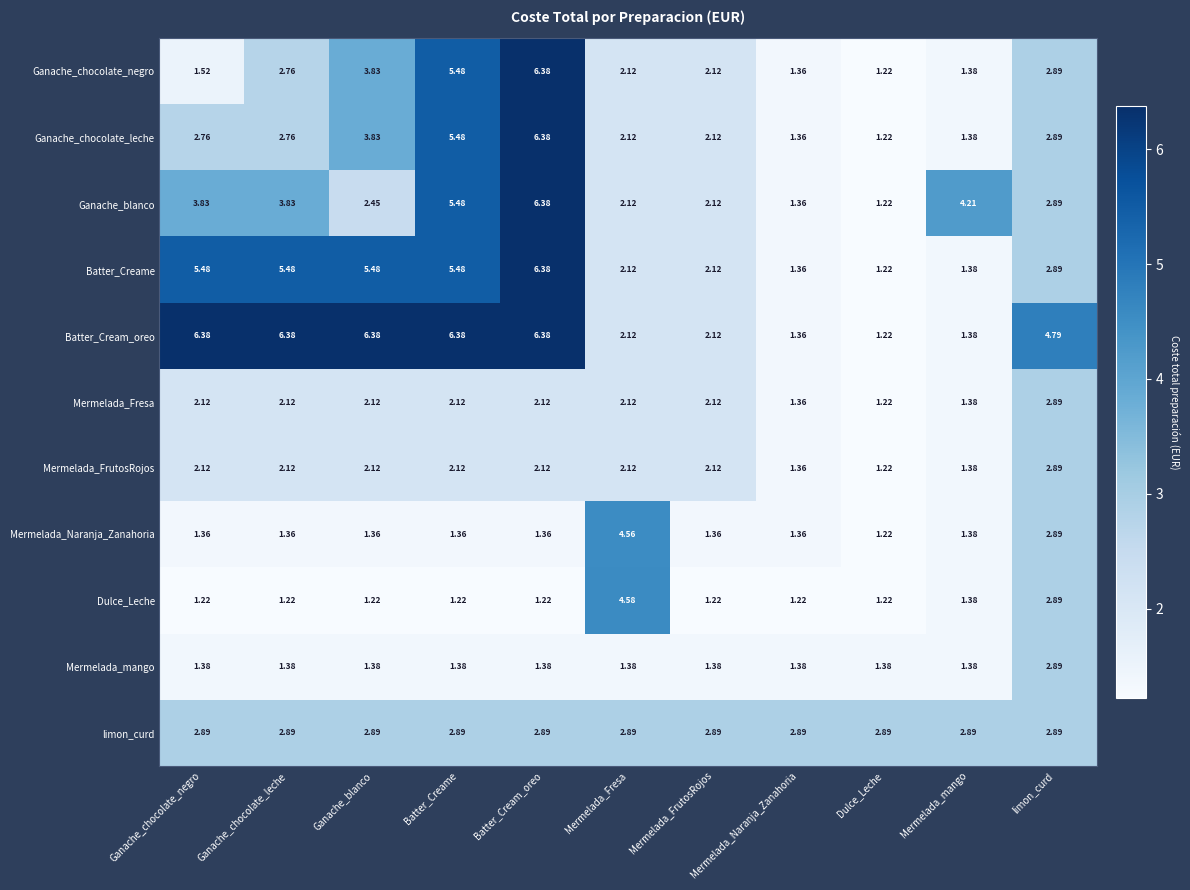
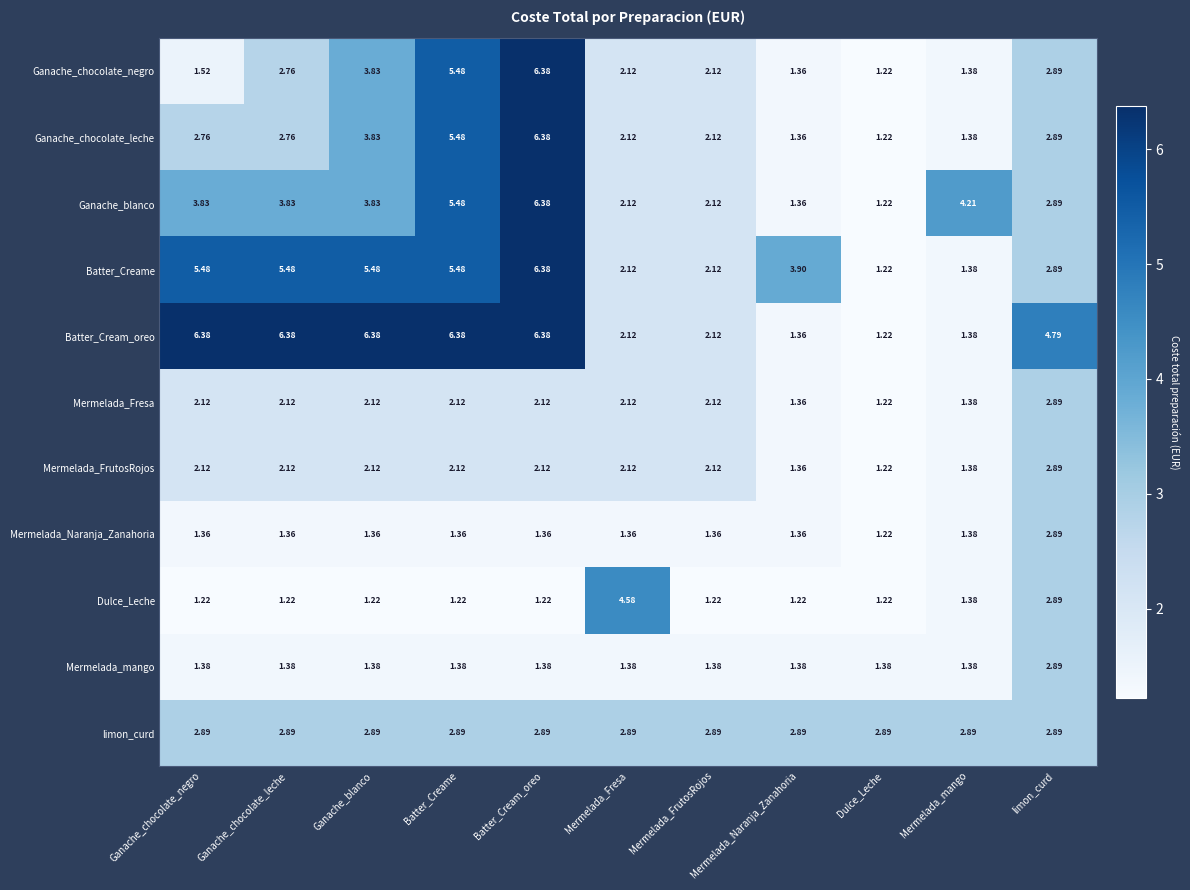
  {
    "Ganache_chocolate_negro": {
      "Ganache_chocolate_negro": 1.52,
      "Ganache_chocolate_leche": 2.76,
      "Ganache_blanco": 3.83,
      "Batter_Creame": 5.48,
      "Batter_Cream_oreo": 6.38,
      "Mermelada_Fresa": 2.12,
      "Mermelada_FrutosRojos": 2.12,
      "Mermelada_Naranja_Zanahoria": 1.36,
      "Dulce_Leche": 1.22,
      "Mermelada_mango": 1.38,
      "limon_curd": 2.89
    },
    "Ganache_chocolate_leche": {
      "Ganache_chocolate_negro": 2.76,
      "Ganache_chocolate_leche": 2.76,
      "Ganache_blanco": 3.83,
      "Batter_Creame": 5.48,
      "Batter_Cream_oreo": 6.38,
      "Mermelada_Fresa": 2.12,
      "Mermelada_FrutosRojos": 2.12,
      "Mermelada_Naranja_Zanahoria": 1.36,
      "Dulce_Leche": 1.22,
      "Mermelada_mango": 1.38,
      "limon_curd": 2.89
    },
    "Ganache_blanco": {
      "Ganache_chocolate_negro": 3.83,
      "Ganache_chocolate_leche": 3.83,
-     "Ganache_blanco": 2.45,
+     "Ganache_blanco": 3.83,
      "Batter_Creame": 5.48,
      "Batter_Cream_oreo": 6.38,
      "Mermelada_Fresa": 2.12,
      "Mermelada_FrutosRojos": 2.12,
      "Mermelada_Naranja_Zanahoria": 1.36,
      "Dulce_Leche": 1.22,
      "Mermelada_mango": 4.21,
      "limon_curd": 2.89
    },
    "Batter_Creame": {
      "Ganache_chocolate_negro": 5.48,
      "Ganache_chocolate_leche": 5.48,
      "Ganache_blanco": 5.48,
      "Batter_Creame": 5.48,
      "Batter_Cream_oreo": 6.38,
      "Mermelada_Fresa": 2.12,
      "Mermelada_FrutosRojos": 2.12,
-     "Mermelada_Naranja_Zanahoria": 1.36,
+     "Mermelada_Naranja_Zanahoria": 3.90,
      "Dulce_Leche": 1.22,
      "Mermelada_mango": 1.38,
      "limon_curd": 2.89
    },
    "Batter_Cream_oreo": {
      "Ganache_chocolate_negro": 6.38,
      "Ganache_chocolate_leche": 6.38,
      "Ganache_blanco": 6.38,
      "Batter_Creame": 6.38,
      "Batter_Cream_oreo": 6.38,
      "Mermelada_Fresa": 2.12,
      "Mermelada_FrutosRojos": 2.12,
      "Mermelada_Naranja_Zanahoria": 1.36,
      "Dulce_Leche": 1.22,
      "Mermelada_mango": 1.38,
      "limon_curd": 4.79
    },
    "Mermelada_Fresa": {
      "Ganache_chocolate_negro": 2.12,
      "Ganache_chocolate_leche": 2.12,
      "Ganache_blanco": 2.12,
      "Batter_Creame": 2.12,
      "Batter_Cream_oreo": 2.12,
      "Mermelada_Fresa": 2.12,
      "Mermelada_FrutosRojos": 2.12,
      "Mermelada_Naranja_Zanahoria": 1.36,
      "Dulce_Leche": 1.22,
      "Mermelada_mango": 1.38,
      "limon_curd": 2.89
    },
    "Mermelada_FrutosRojos": {
      "Ganache_chocolate_negro": 2.12,
      "Ganache_chocolate_leche": 2.12,
      "Ganache_blanco": 2.12,
      "Batter_Creame": 2.12,
      "Batter_Cream_oreo": 2.12,
      "Mermelada_Fresa": 2.12,
      "Mermelada_FrutosRojos": 2.12,
      "Mermelada_Naranja_Zanahoria": 1.36,
      "Dulce_Leche": 1.22,
      "Mermelada_mango": 1.38,
      "limon_curd": 2.89
    },
    "Mermelada_Naranja_Zanahoria": {
      "Ganache_chocolate_negro": 1.36,
      "Ganache_chocolate_leche": 1.36,
      "Ganache_blanco": 1.36,
      "Batter_Creame": 1.36,
      "Batter_Cream_oreo": 1.36,
-     "Mermelada_Fresa": 4.56,
+     "Mermelada_Fresa": 1.36,
      "Mermelada_FrutosRojos": 1.36,
      "Mermelada_Naranja_Zanahoria": 1.36,
      "Dulce_Leche": 1.22,
      "Mermelada_mango": 1.38,
      "limon_curd": 2.89
    },
    "Dulce_Leche": {
      "Ganache_chocolate_negro": 1.22,
      "Ganache_chocolate_leche": 1.22,
      "Ganache_blanco": 1.22,
      "Batter_Creame": 1.22,
      "Batter_Cream_oreo": 1.22,
      "Mermelada_Fresa": 4.58,
      "Mermelada_FrutosRojos": 1.22,
      "Mermelada_Naranja_Zanahoria": 1.22,
      "Dulce_Leche": 1.22,
      "Mermelada_mango": 1.38,
      "limon_curd": 2.89
    },
    "Mermelada_mango": {
      "Ganache_chocolate_negro": 1.38,
      "Ganache_chocolate_leche": 1.38,
      "Ganache_blanco": 1.38,
      "Batter_Creame": 1.38,
      "Batter_Cream_oreo": 1.38,
      "Mermelada_Fresa": 1.38,
      "Mermelada_FrutosRojos": 1.38,
      "Mermelada_Naranja_Zanahoria": 1.38,
      "Dulce_Leche": 1.38,
      "Mermelada_mango": 1.38,
      "limon_curd": 2.89
    },
    "limon_curd": {
      "Ganache_chocolate_negro": 2.89,
      "Ganache_chocolate_leche": 2.89,
      "Ganache_blanco": 2.89,
      "Batter_Creame": 2.89,
      "Batter_Cream_oreo": 2.89,
      "Mermelada_Fresa": 2.89,
      "Mermelada_FrutosRojos": 2.89,
      "Mermelada_Naranja_Zanahoria": 2.89,
      "Dulce_Leche": 2.89,
      "Mermelada_mango": 2.89,
      "limon_curd": 2.89
    }
  }
